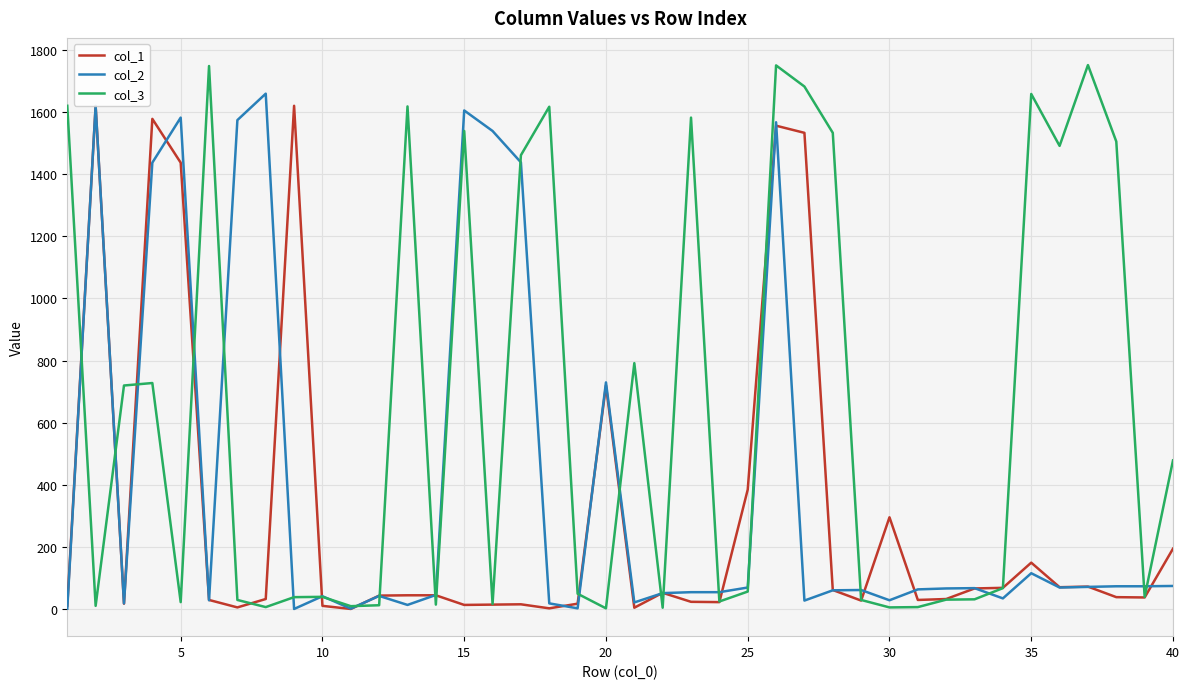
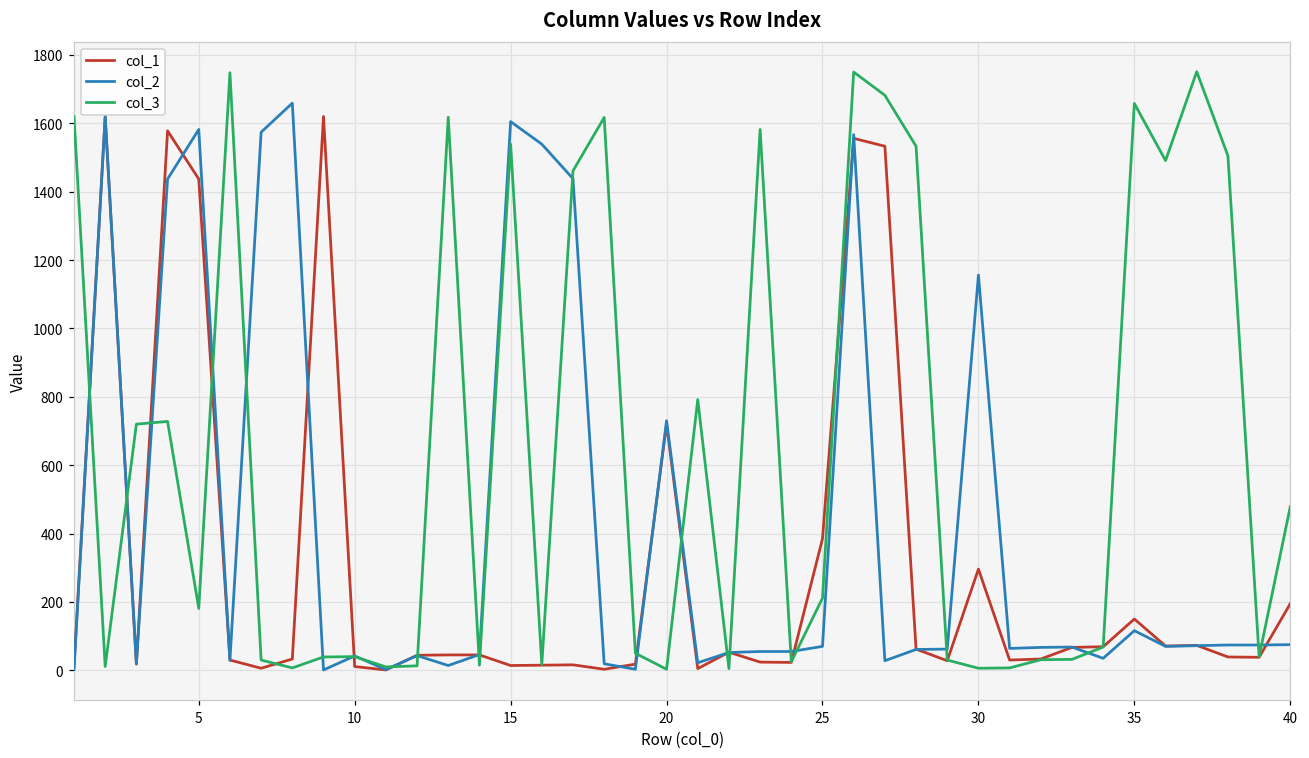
  {
    "col_1": {
      "5": 1440,
      "10": 10,
      "15": 10,
      "20": 720,
      "25": 390,
      "30": 300,
      "35": 150,
      "40": 200
    },
    "col_2": {
      "5": 1580,
      "15": 1610,
      "20": 730,
      "25": 70,
-     "30": 30,
+     "30": 1160,
      "35": 120,
      "40": 80
    },
    "col_3": {
-     "5": 20,
+     "5": 180,
      "15": 1540,
      "20": 0,
-     "25": 60,
+     "25": 210,
      "30": 10,
      "35": 1660,
      "40": 480
    }
  }
